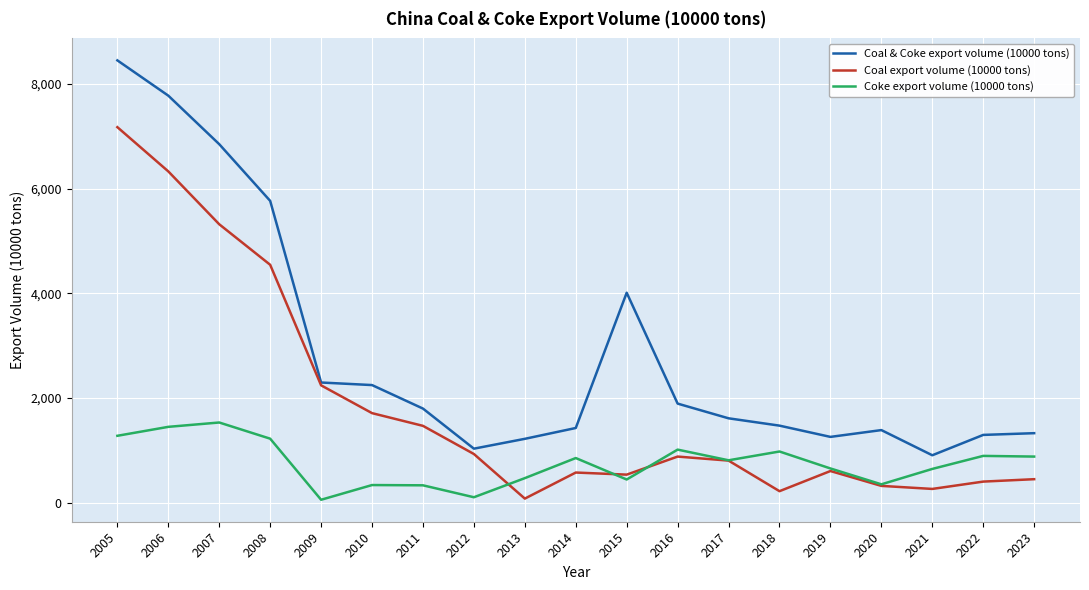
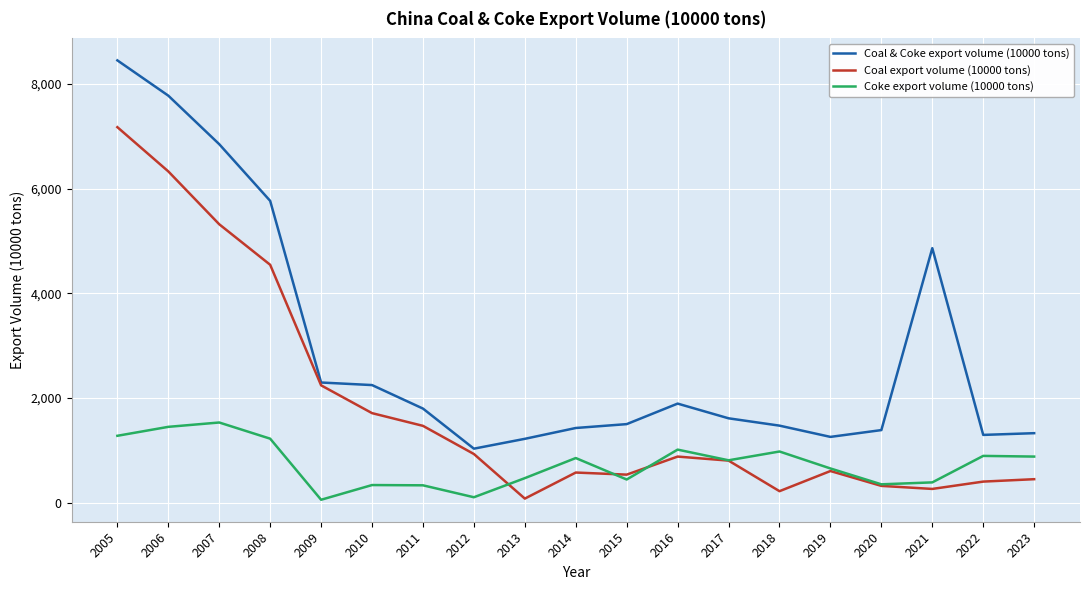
  {
    "Coal & Coke export volume (10000 tons)": {
      "2005": "8,400",
      "2006": "7,800",
      "2007": "6,800",
      "2008": "5,800",
      "2009": "2,300",
      "2010": "2,200",
      "2011": "1,800",
      "2012": "1,000",
      "2013": "1,200",
      "2014": "1,400",
-     "2015": "4,000",
+     "2015": "1,500",
      "2016": "1,900",
      "2017": "1,600",
      "2018": "1,500",
      "2019": "1,300",
      "2020": "1,400",
-     "2021": "900",
+     "2021": "4,900",
      "2022": "1,300",
      "2023": "1,300"
    },
    "Coal export volume (10000 tons)": {
      "2005": "7,200",
      "2006": "6,300",
      "2007": "5,300",
      "2008": "4,500",
      "2009": "2,200",
      "2010": "1,700",
      "2011": "1,500",
      "2012": "900",
      "2013": "100",
      "2014": "600",
      "2015": "500",
      "2016": "900",
      "2018": "200",
      "2021": "300",
      "2022": "400",
      "2023": "400"
    },
    "Coke export volume (10000 tons)": {
      "2005": "1,300",
      "2006": "1,400",
      "2007": "1,500",
      "2008": "1,200",
      "2009": "100",
      "2010": "300",
      "2011": "300",
      "2012": "100",
      "2013": "500",
      "2014": "900",
      "2015": "400",
      "2016": "1,000",
      "2018": "1,000",
-     "2021": "600",
+     "2021": "400",
      "2022": "900",
      "2023": "900"
    }
  }
